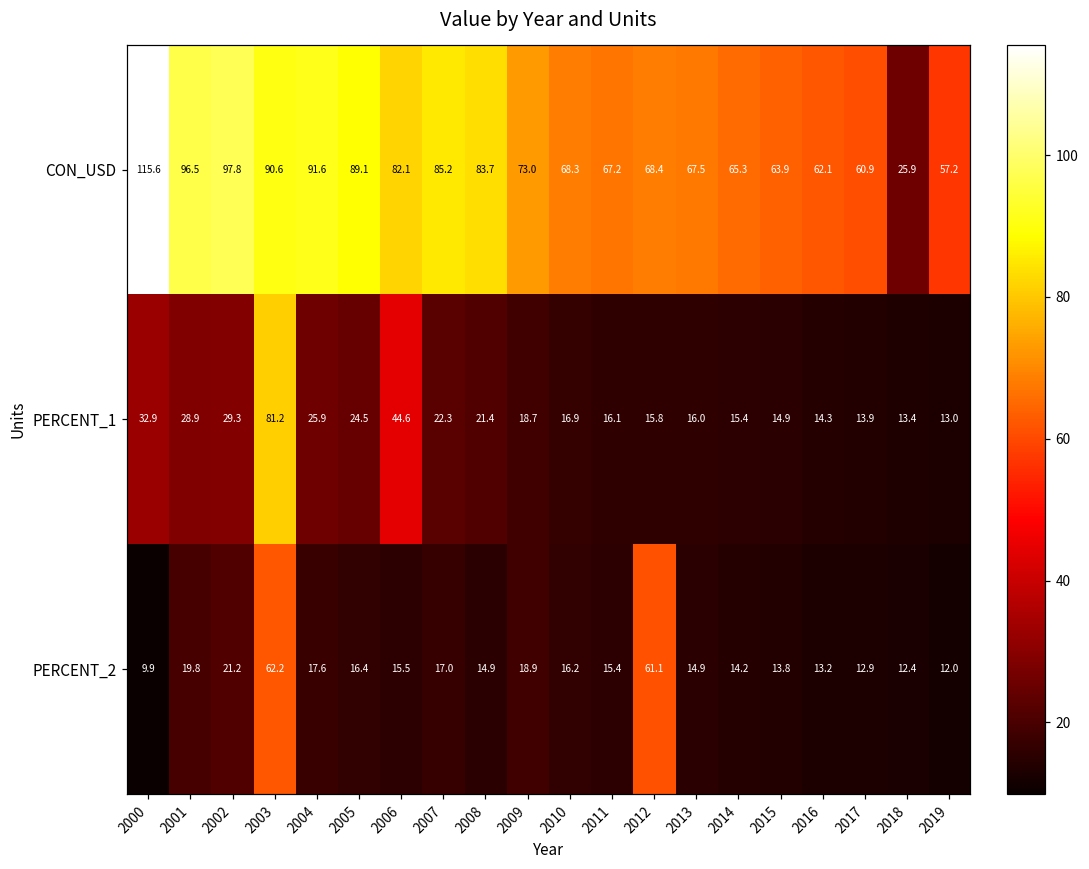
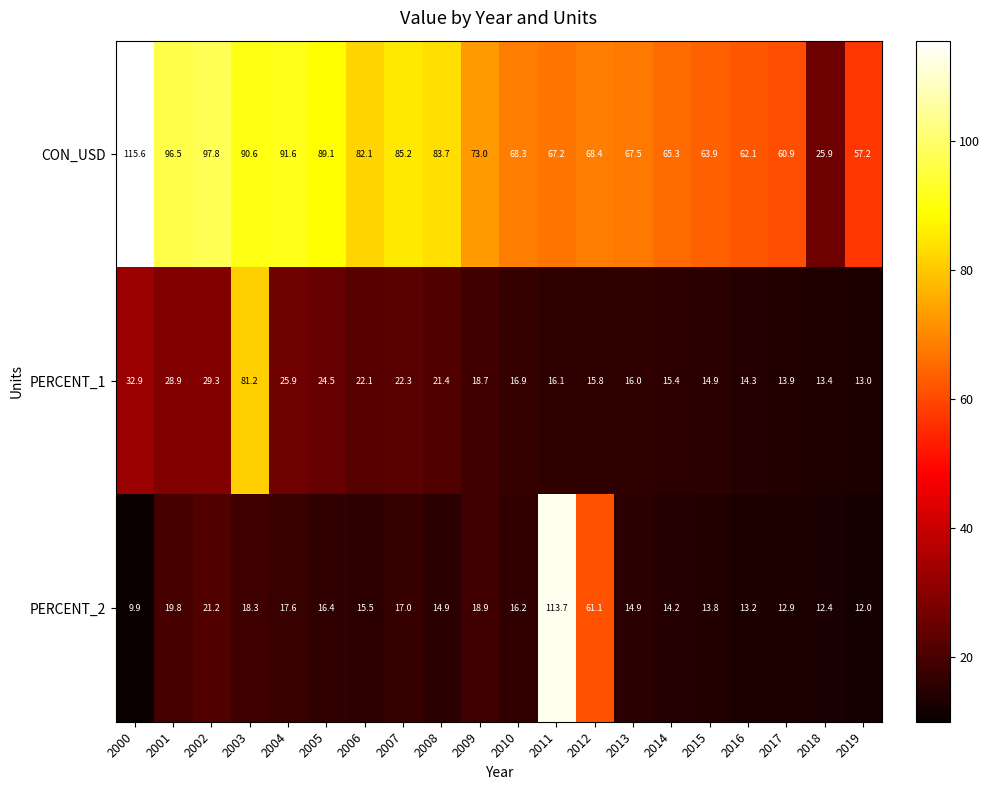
  {
    "CON_USD": {
      "2000": 115.6,
      "2001": 96.5,
      "2002": 97.8,
      "2003": 90.6,
      "2004": 91.6,
      "2005": 89.1,
      "2006": 82.1,
      "2007": 85.2,
      "2008": 83.7,
      "2009": 73.0,
      "2010": 68.3,
      "2011": 67.2,
      "2012": 68.4,
      "2013": 67.5,
      "2014": 65.3,
      "2015": 63.9,
      "2016": 62.1,
      "2017": 60.9,
      "2018": 25.9,
      "2019": 57.2
    },
    "PERCENT_1": {
      "2000": 32.9,
      "2001": 28.9,
      "2002": 29.3,
      "2003": 81.2,
      "2004": 25.9,
      "2005": 24.5,
-     "2006": 44.6,
+     "2006": 22.1,
      "2007": 22.3,
      "2008": 21.4,
      "2009": 18.7,
      "2010": 16.9,
      "2011": 16.1,
      "2012": 15.8,
      "2013": 16.0,
      "2014": 15.4,
      "2015": 14.9,
      "2016": 14.3,
      "2017": 13.9,
      "2018": 13.4,
      "2019": 13.0
    },
    "PERCENT_2": {
      "2000": 9.9,
      "2001": 19.8,
      "2002": 21.2,
-     "2003": 62.2,
+     "2003": 18.3,
      "2004": 17.6,
      "2005": 16.4,
      "2006": 15.5,
      "2007": 17.0,
      "2008": 14.9,
      "2009": 18.9,
      "2010": 16.2,
-     "2011": 15.4,
+     "2011": 113.7,
      "2012": 61.1,
      "2013": 14.9,
      "2014": 14.2,
      "2015": 13.8,
      "2016": 13.2,
      "2017": 12.9,
      "2018": 12.4,
      "2019": 12.0
    }
  }
